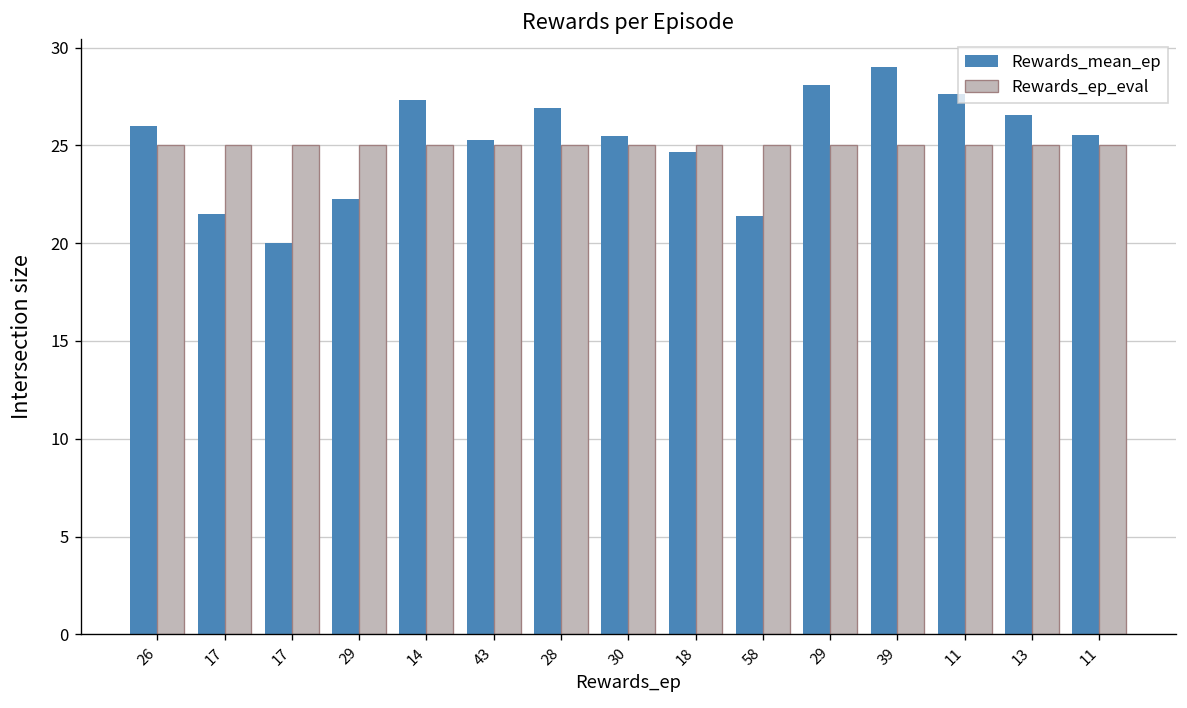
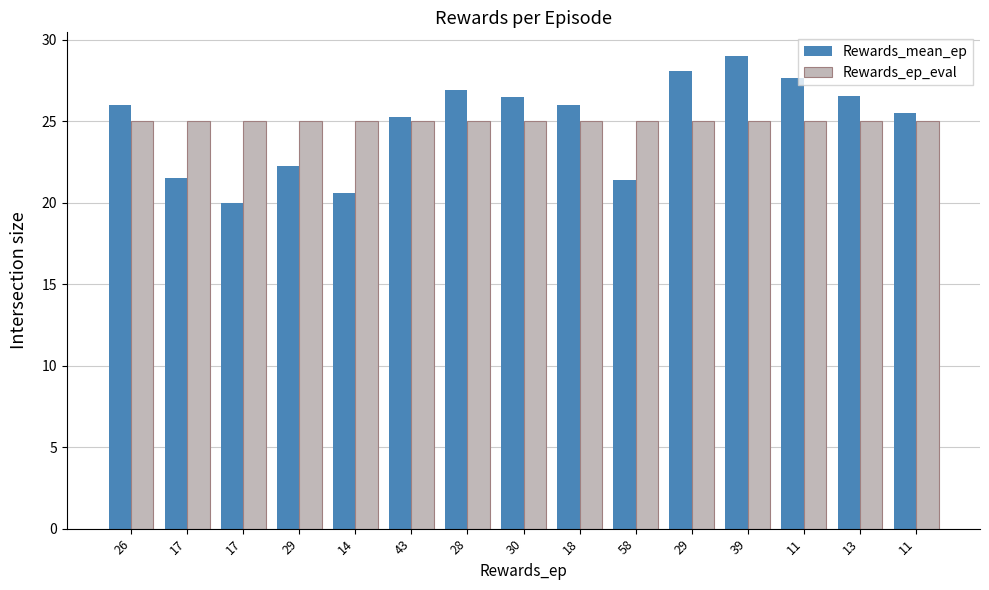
  {
    "Rewards_mean_ep": {
      "26": 26.0,
-     "14": 27.3,
+     "14": 20.6,
      "43": 25.3,
      "28": 26.9,
-     "30": 25.5,
-     "18": 24.7,
+     "30": 26.5,
+     "18": 26.0,
      "58": 21.4,
      "39": 29.0,
      "13": 26.6
    },
    "Rewards_ep_eval": {
      "26": 25.0,
      "14": 25.0,
      "43": 25.0,
      "28": 25.0,
      "30": 25.0,
      "18": 25.0,
      "58": 25.0,
      "39": 25.0,
      "13": 25.0
    }
  }
